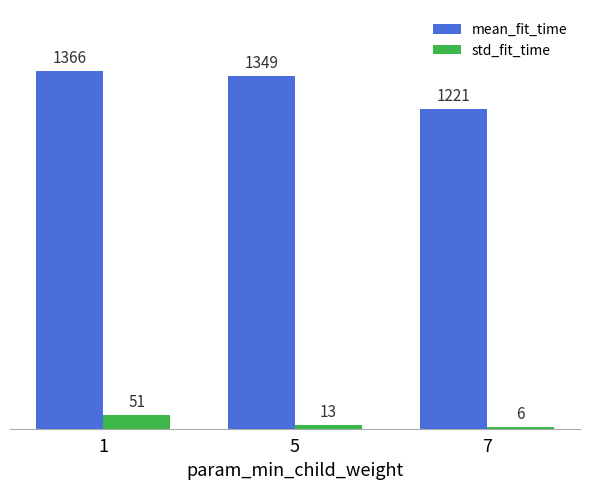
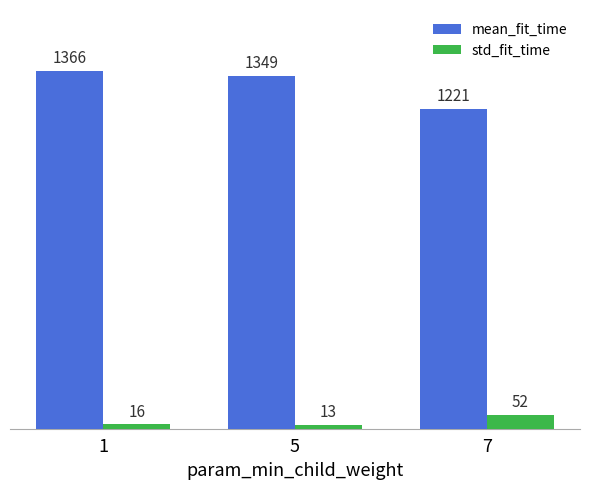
  {
    "mean_fit_time": {
      "1": 1366,
      "5": 1349,
      "7": 1221
    },
    "std_fit_time": {
-     "1": 51,
+     "1": 16,
      "5": 13,
-     "7": 6
+     "7": 52
    }
  }
